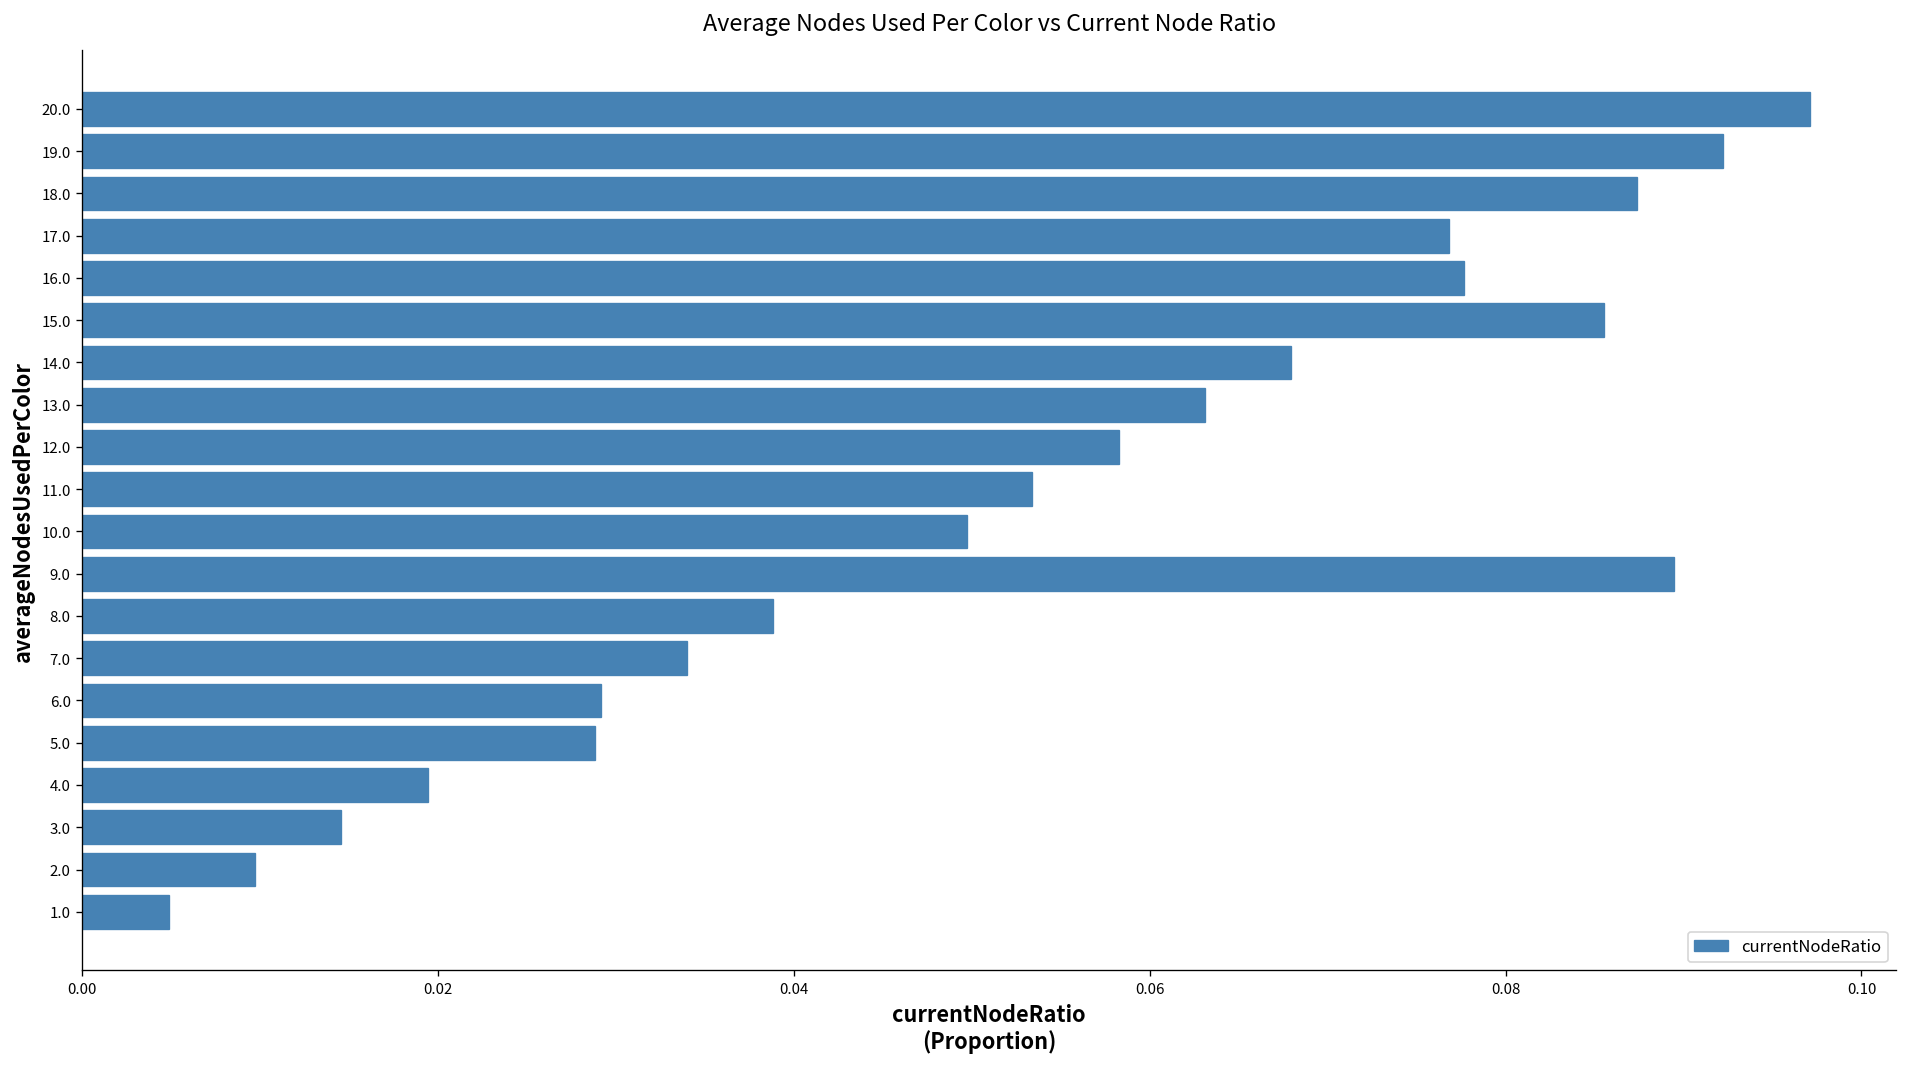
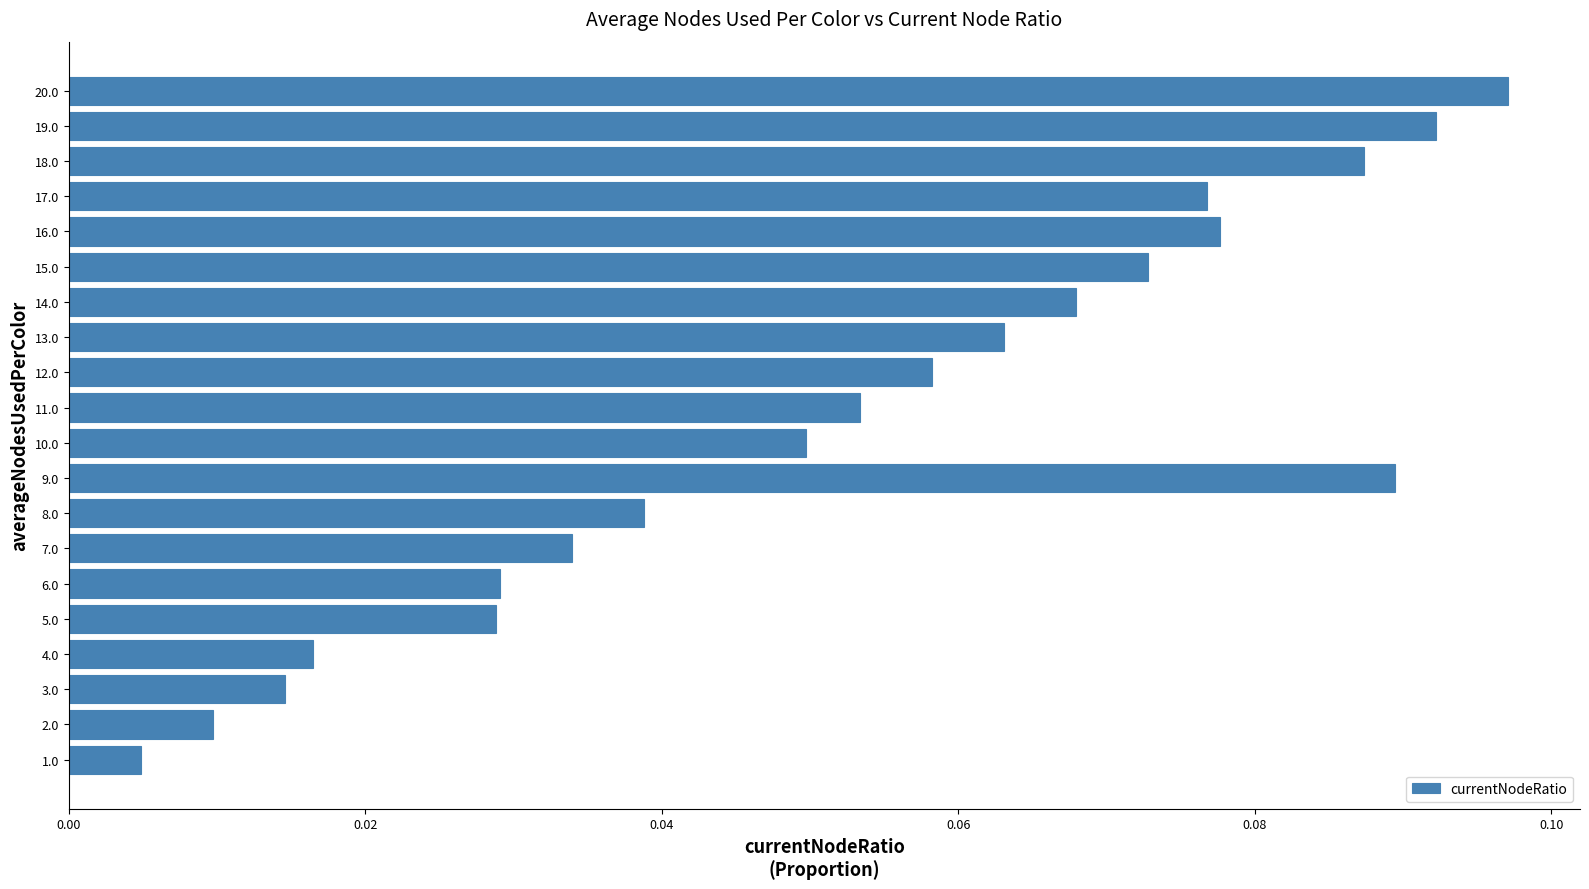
  {
    "20.0": 0.0971,
    "19.0": 0.0922,
    "18.0": 0.0874,
    "17.0": 0.0768,
    "16.0": 0.0777,
-   "15.0": 0.0855,
+   "15.0": 0.0728,
    "14.0": 0.0680,
    "13.0": 0.0631,
    "12.0": 0.0583,
    "11.0": 0.0534,
    "10.0": 0.0497,
    "9.0": 0.0895,
    "8.0": 0.0388,
    "7.0": 0.0340,
    "6.0": 0.0291,
    "5.0": 0.0288,
-   "4.0": 0.0194,
+   "4.0": 0.0165,
    "3.0": 0.0146,
    "2.0": 0.0097,
    "1.0": 0.0049
  }
